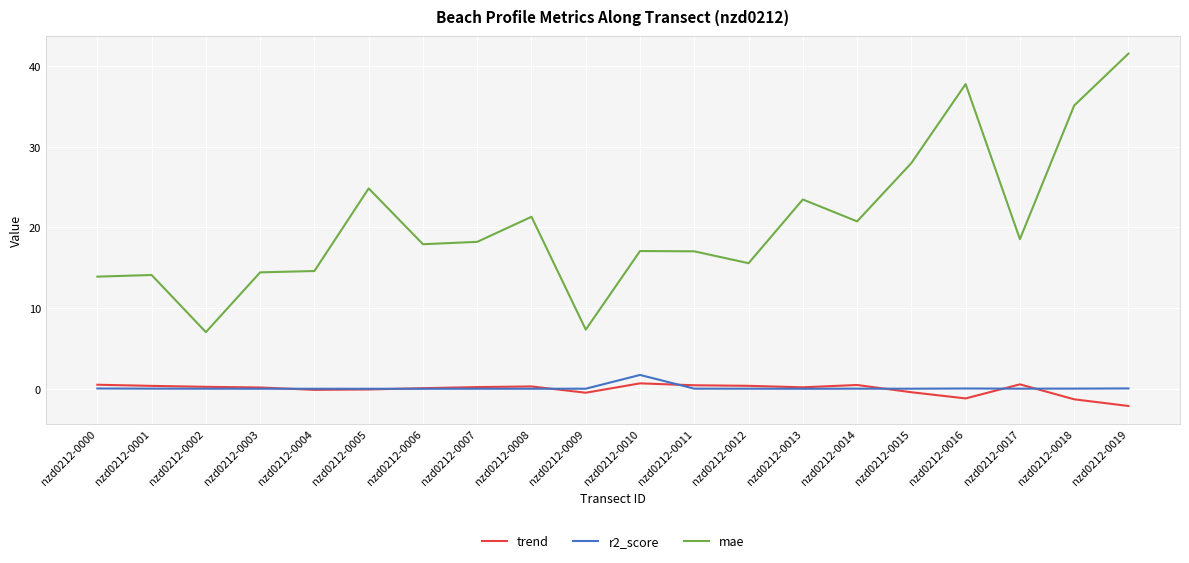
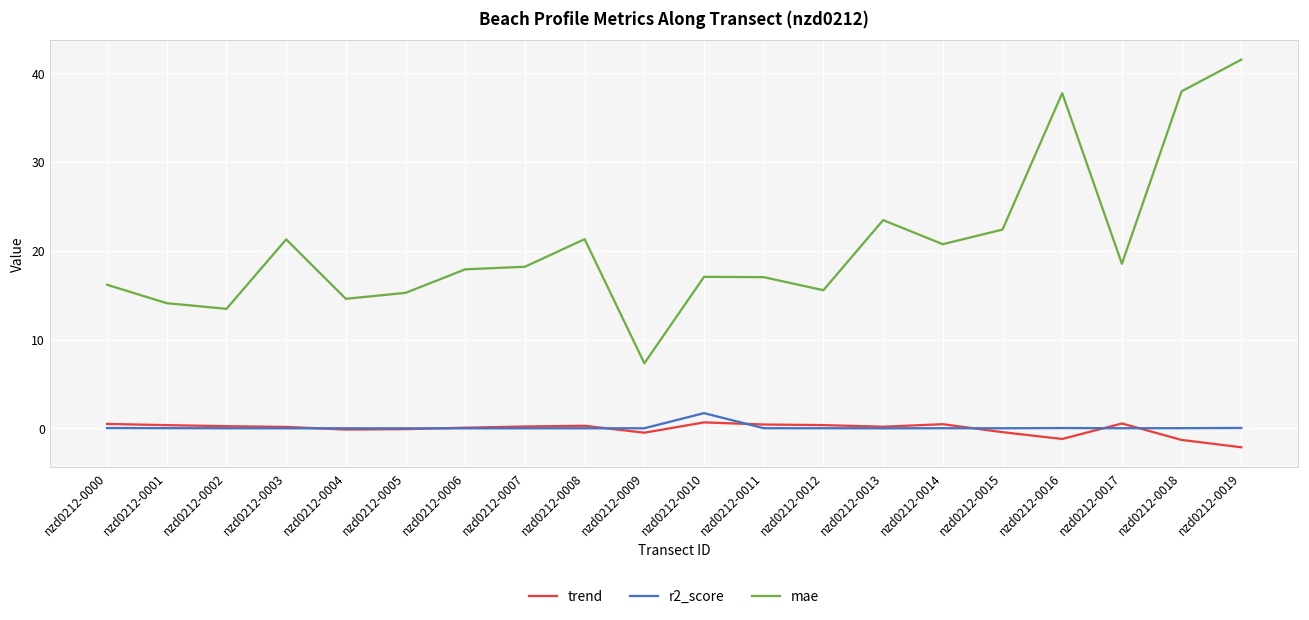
  {
    "trend": {
      "nzd0212-0000": 0,
      "nzd0212-0001": 0,
      "nzd0212-0009": 0,
      "nzd0212-0010": 1,
      "nzd0212-0011": 0,
      "nzd0212-0012": 0,
      "nzd0212-0014": 0,
      "nzd0212-0015": 0,
      "nzd0212-0016": -1,
      "nzd0212-0017": 1,
      "nzd0212-0018": -1,
      "nzd0212-0019": -2
    },
    "r2_score": {
      "nzd0212-0000": 0,
      "nzd0212-0001": 0,
      "nzd0212-0009": 0,
      "nzd0212-0010": 2,
      "nzd0212-0011": 0,
      "nzd0212-0012": 0,
      "nzd0212-0014": 0,
      "nzd0212-0015": 0,
      "nzd0212-0016": 0,
      "nzd0212-0017": 0,
      "nzd0212-0018": 0,
      "nzd0212-0019": 0
    },
    "mae": {
-     "nzd0212-0000": 14,
+     "nzd0212-0000": 16,
      "nzd0212-0001": 14,
-     "nzd0212-0002": 7,
-     "nzd0212-0003": 14,
+     "nzd0212-0002": 13,
+     "nzd0212-0003": 21,
      "nzd0212-0004": 15,
-     "nzd0212-0005": 25,
+     "nzd0212-0005": 15,
      "nzd0212-0006": 18,
      "nzd0212-0007": 18,
      "nzd0212-0008": 21,
      "nzd0212-0009": 7,
      "nzd0212-0010": 17,
      "nzd0212-0011": 17,
      "nzd0212-0012": 16,
      "nzd0212-0013": 23,
      "nzd0212-0014": 21,
-     "nzd0212-0015": 28,
+     "nzd0212-0015": 22,
      "nzd0212-0016": 38,
      "nzd0212-0017": 19,
-     "nzd0212-0018": 35,
+     "nzd0212-0018": 38,
      "nzd0212-0019": 42
    }
  }
